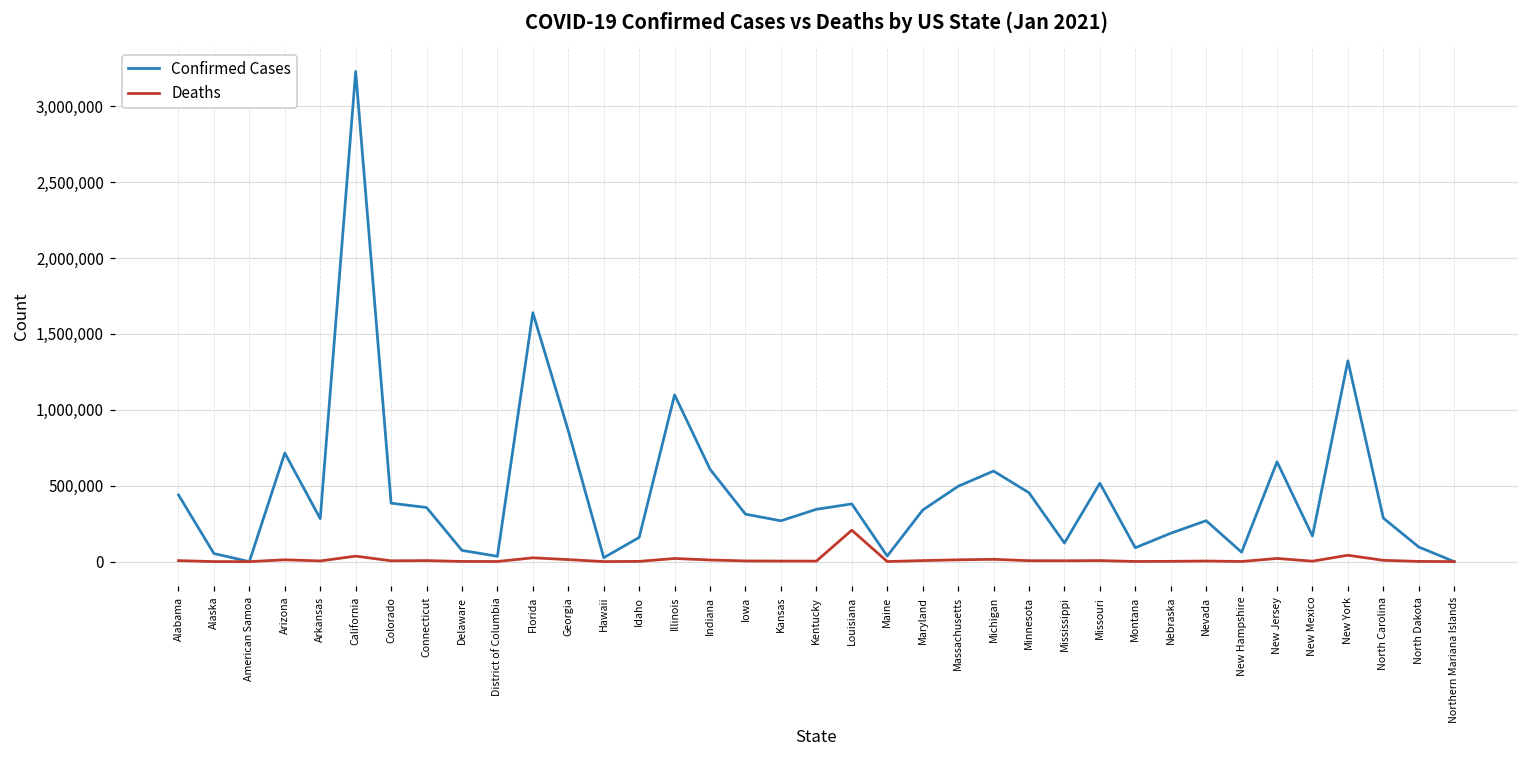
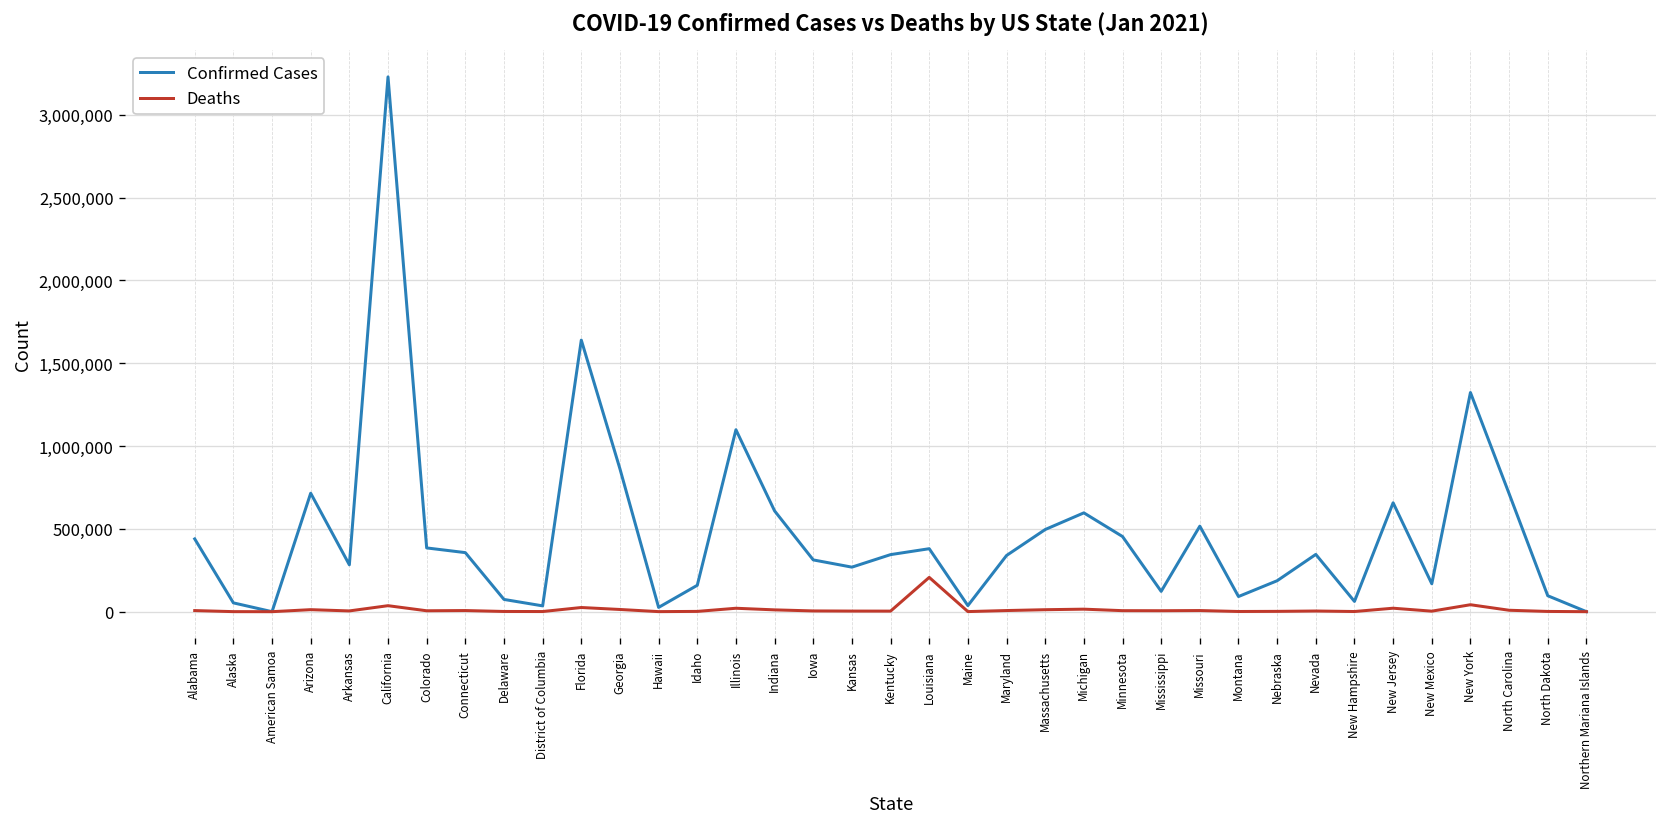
  {
    "Confirmed Cases": {
      "Alabama": "440,000",
      "Alaska": "50,000",
      "Arizona": "720,000",
      "Arkansas": "280,000",
      "California": "3,230,000",
      "Colorado": "380,000",
      "Connecticut": "360,000",
      "Delaware": "70,000",
      "District of Columbia": "40,000",
      "Florida": "1,640,000",
      "Georgia": "860,000",
      "Hawaii": "30,000",
      "Idaho": "160,000",
      "Illinois": "1,100,000",
      "Indiana": "610,000",
      "Iowa": "310,000",
      "Kansas": "270,000",
      "Kentucky": "340,000",
      "Louisiana": "380,000",
      "Maine": "40,000",
      "Maryland": "340,000",
      "Massachusetts": "500,000",
      "Michigan": "600,000",
      "Minnesota": "450,000",
      "Mississippi": "120,000",
      "Missouri": "520,000",
      "Montana": "90,000",
      "Nebraska": "190,000",
-     "Nevada": "270,000",
+     "Nevada": "350,000",
      "New Hampshire": "60,000",
      "New Jersey": "660,000",
      "New Mexico": "170,000",
      "New York": "1,320,000",
-     "North Carolina": "290,000",
+     "North Carolina": "710,000",
      "North Dakota": "100,000"
    },
    "Deaths": {
      "Alabama": "10,000",
      "Alaska": "0",
      "Arizona": "10,000",
      "Arkansas": "0",
      "California": "40,000",
      "Colorado": "10,000",
      "Connecticut": "10,000",
      "Delaware": "0",
      "District of Columbia": "0",
      "Florida": "30,000",
      "Georgia": "10,000",
      "Hawaii": "0",
      "Idaho": "0",
      "Illinois": "20,000",
      "Indiana": "10,000",
      "Iowa": "0",
      "Kansas": "0",
      "Kentucky": "0",
      "Louisiana": "210,000",
      "Maine": "0",
      "Maryland": "10,000",
      "Massachusetts": "10,000",
      "Michigan": "20,000",
      "Minnesota": "10,000",
      "Mississippi": "10,000",
      "Missouri": "10,000",
      "Montana": "0",
      "Nebraska": "0",
      "Nevada": "0",
      "New Hampshire": "0",
      "New Jersey": "20,000",
      "New Mexico": "0",
      "New York": "40,000",
      "North Carolina": "10,000",
      "North Dakota": "0"
    }
  }
